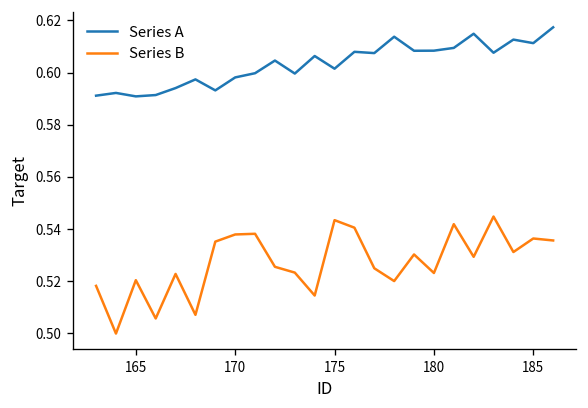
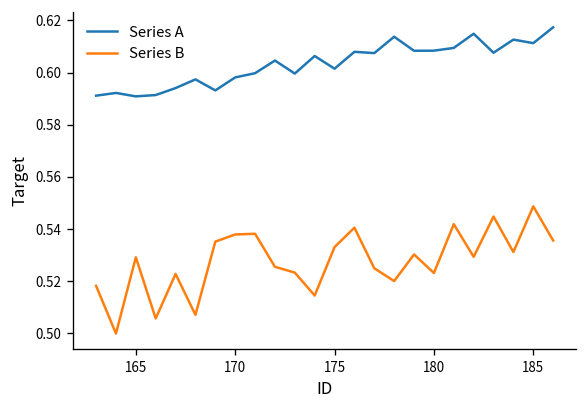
  {
    "Series A": {
      "165": 0.591,
      "170": 0.598,
      "175": 0.602,
      "180": 0.608,
      "185": 0.611
    },
    "Series B": {
-     "165": 0.520,
+     "165": 0.529,
      "170": 0.538,
-     "175": 0.543,
+     "175": 0.533,
      "180": 0.523,
-     "185": 0.536
+     "185": 0.549
    }
  }
